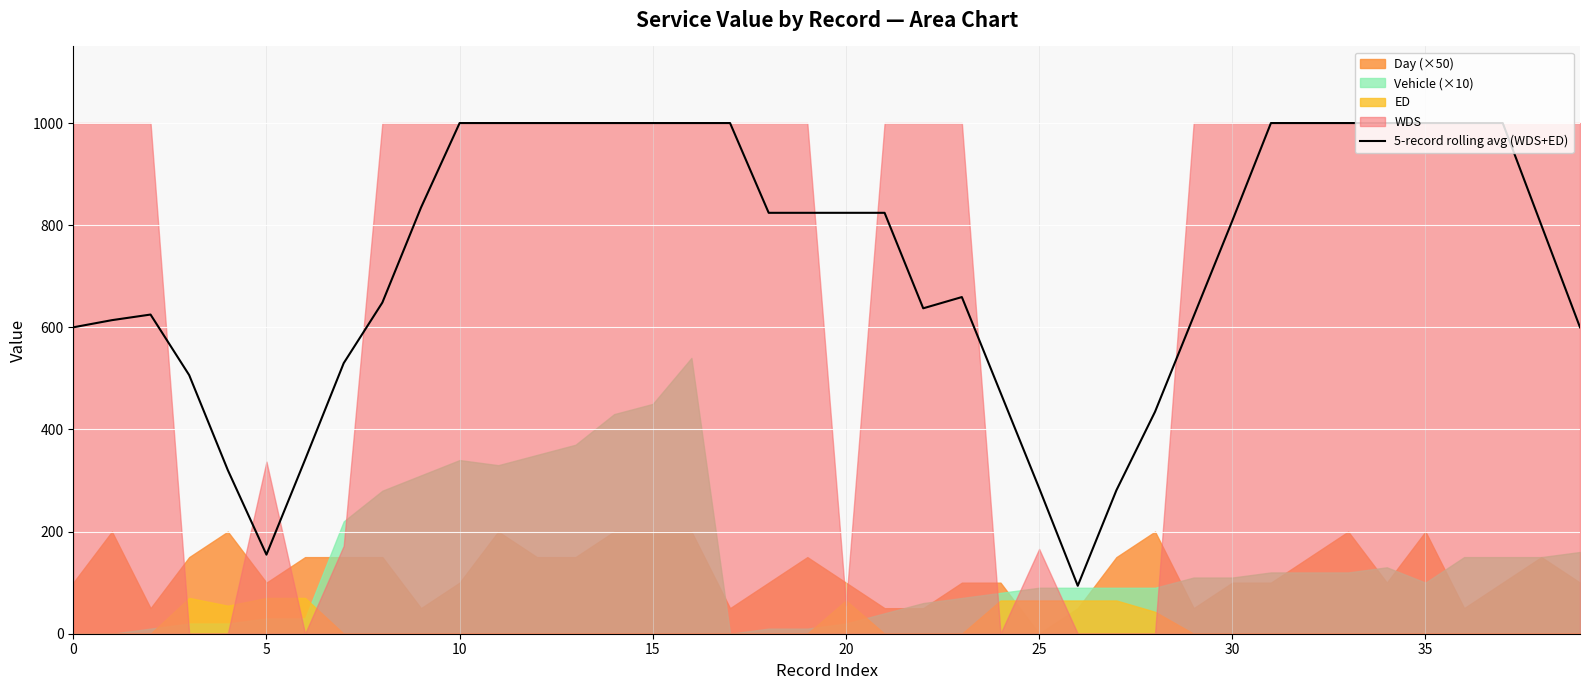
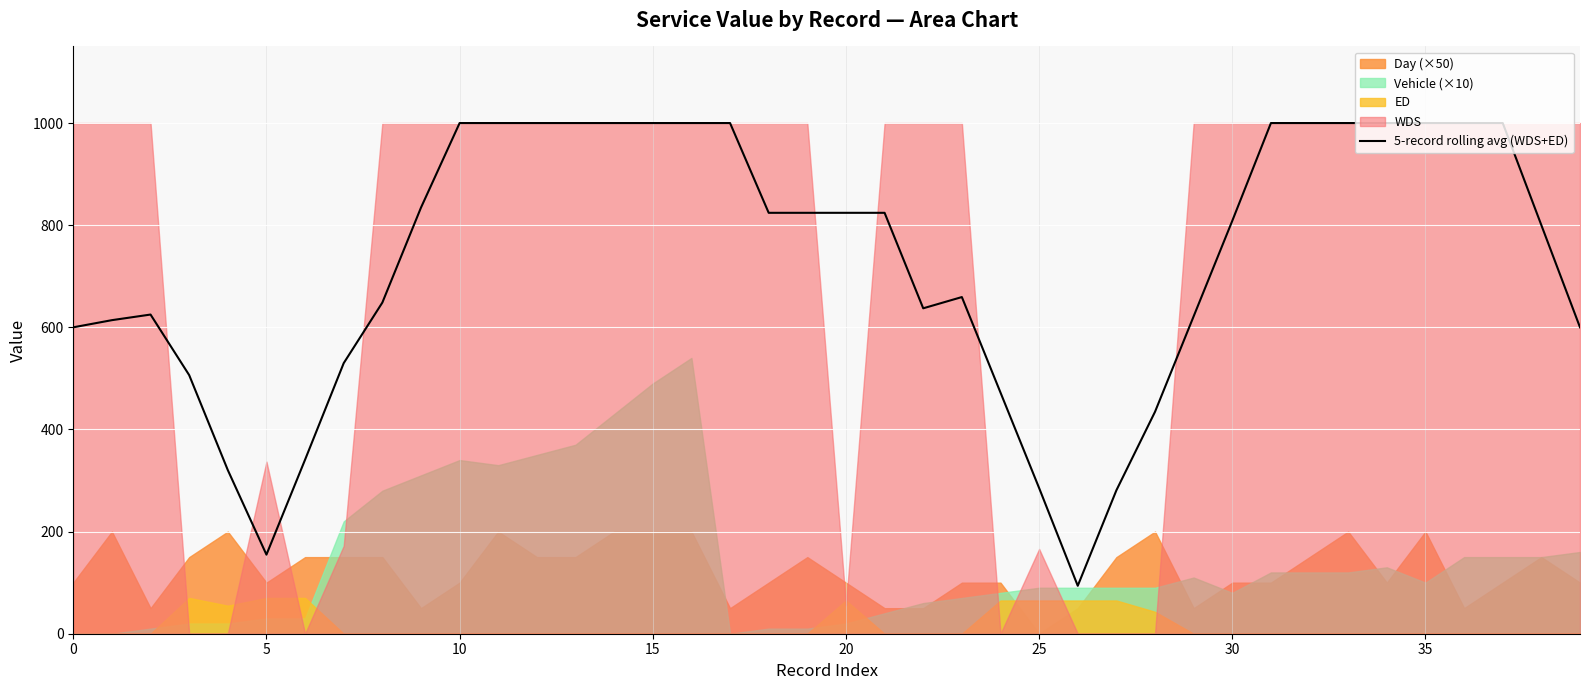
  {
    "5-record rolling avg (WDS+ED)": {
      "0": 600,
      "5": 150,
      "20": 820,
      "25": 290,
      "30": 810
    },
    "Vehicle (×10)": {
      "5": 30,
      "10": 340,
-     "15": 450,
+     "15": 490,
      "20": 20,
      "25": 90,
-     "30": 110,
+     "30": 80,
      "35": 100
    },
    "WDS": {
      "0": 1000,
      "5": 340,
      "20": 60,
      "25": 170,
      "30": 1000
    }
  }
